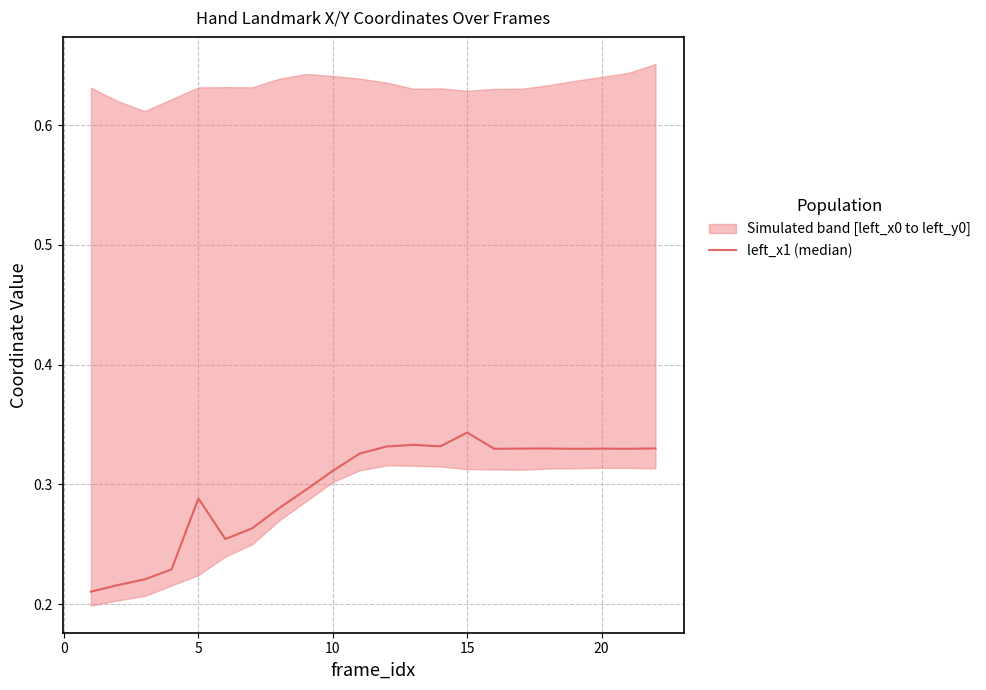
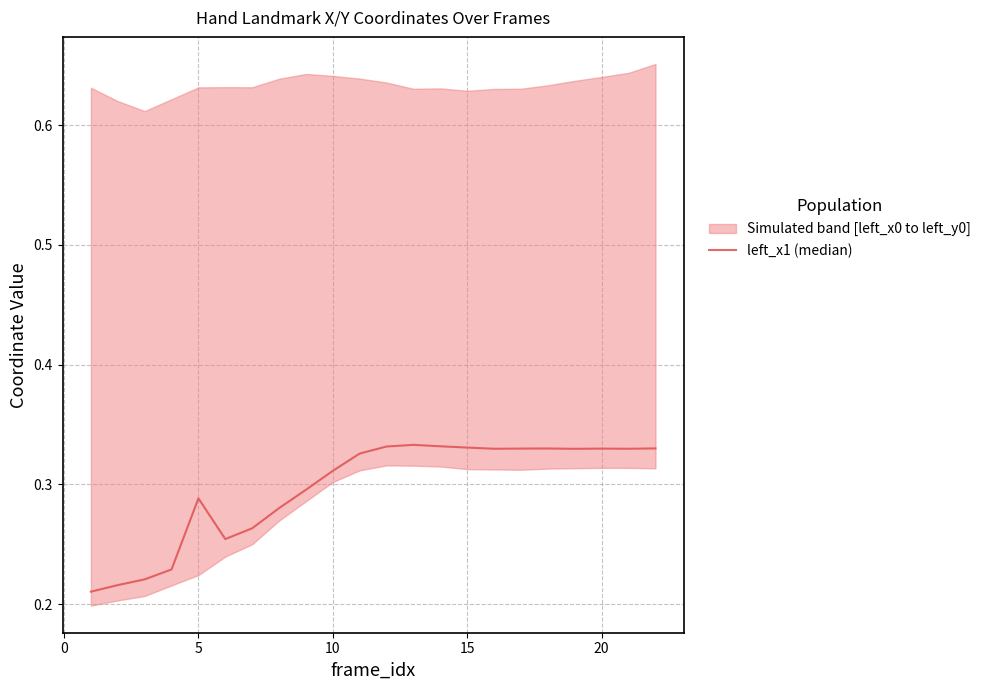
  {
    "left_x1 (median)": {
      "5": 0.288,
      "10": 0.311,
-     "15": 0.343,
+     "15": 0.331,
      "20": 0.330
    }
  }
